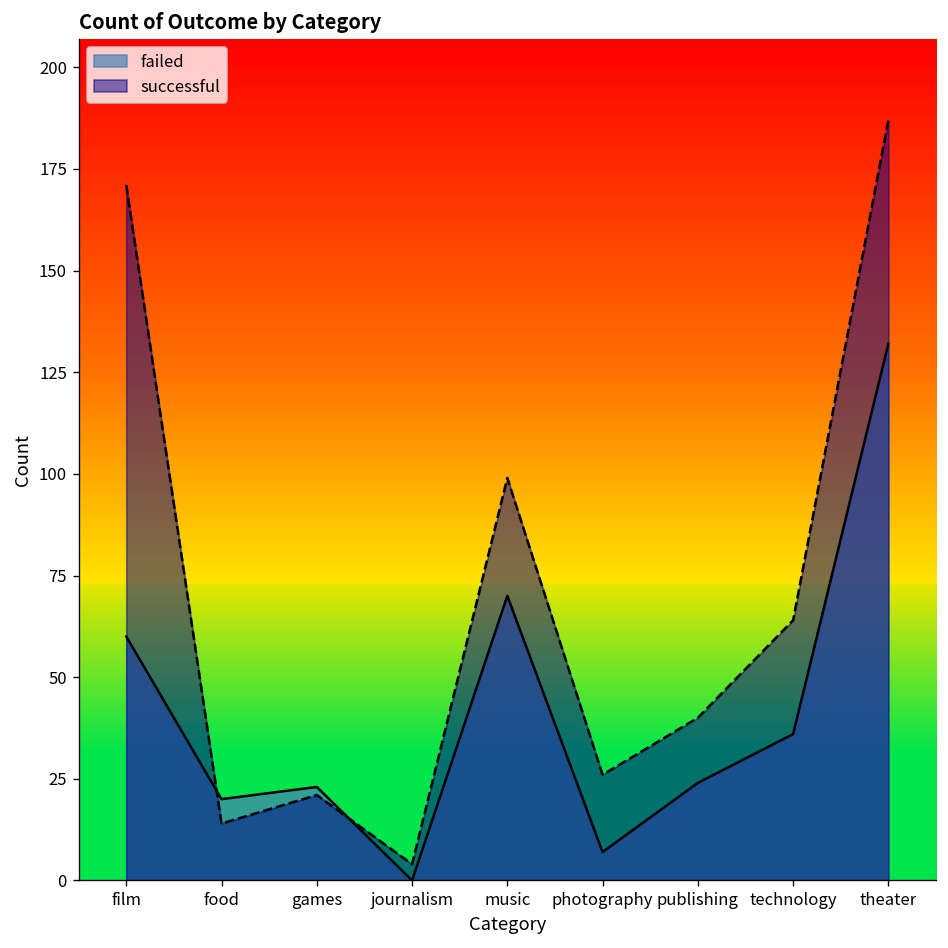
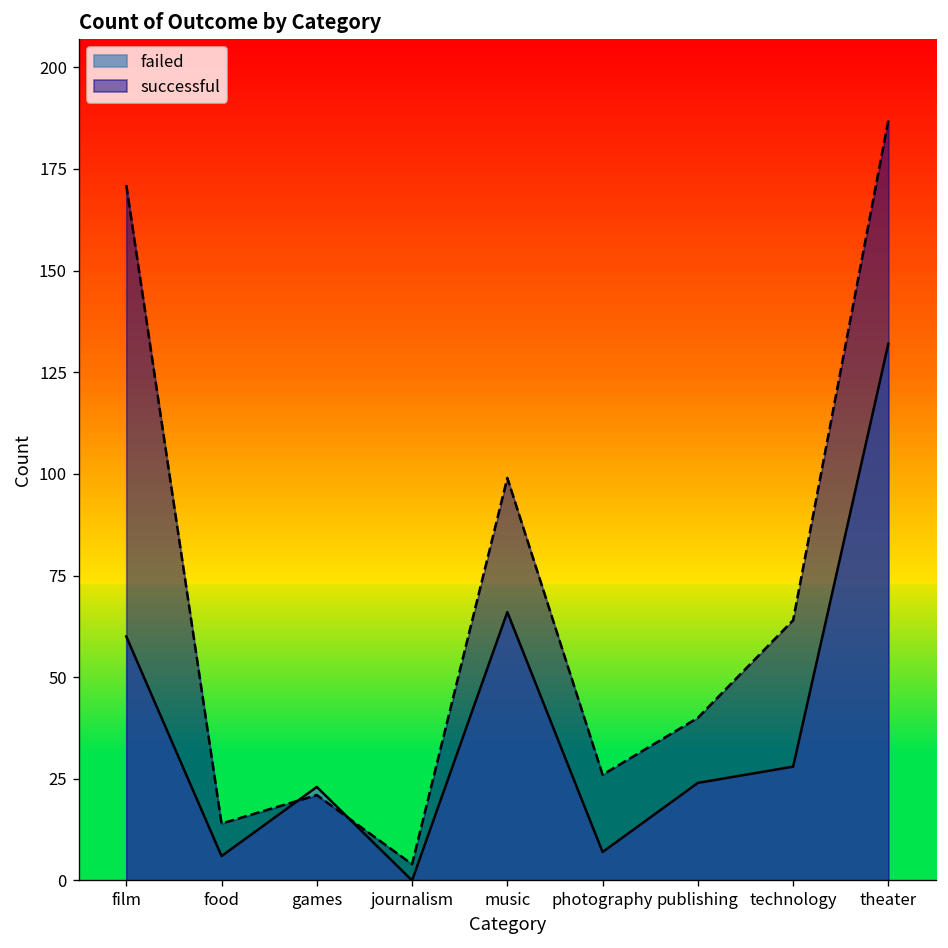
  {
    "failed": {
      "film": 60,
-     "food": 20,
+     "food": 6,
      "games": 23,
      "journalism": 0,
-     "music": 70,
+     "music": 66,
      "photography": 7,
      "publishing": 24,
-     "technology": 36,
+     "technology": 28,
      "theater": 132
    },
    "successful": {
      "film": 171,
      "food": 14,
      "games": 21,
      "journalism": 4,
      "music": 99,
      "photography": 26,
      "publishing": 40,
      "technology": 64,
      "theater": 187
    }
  }
